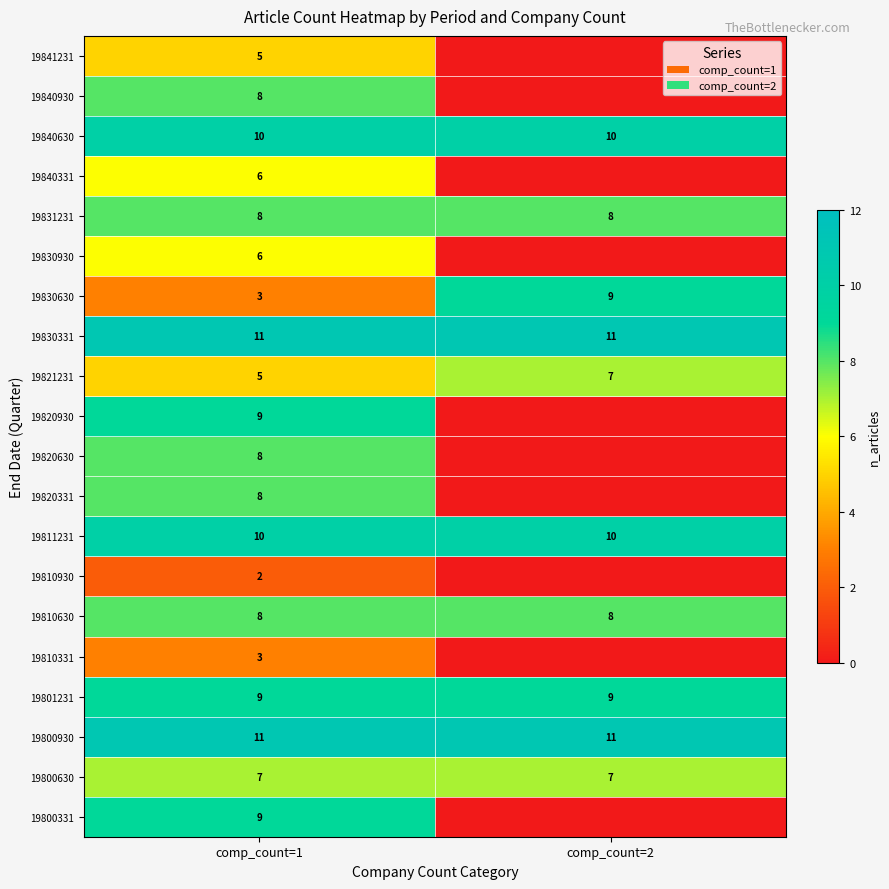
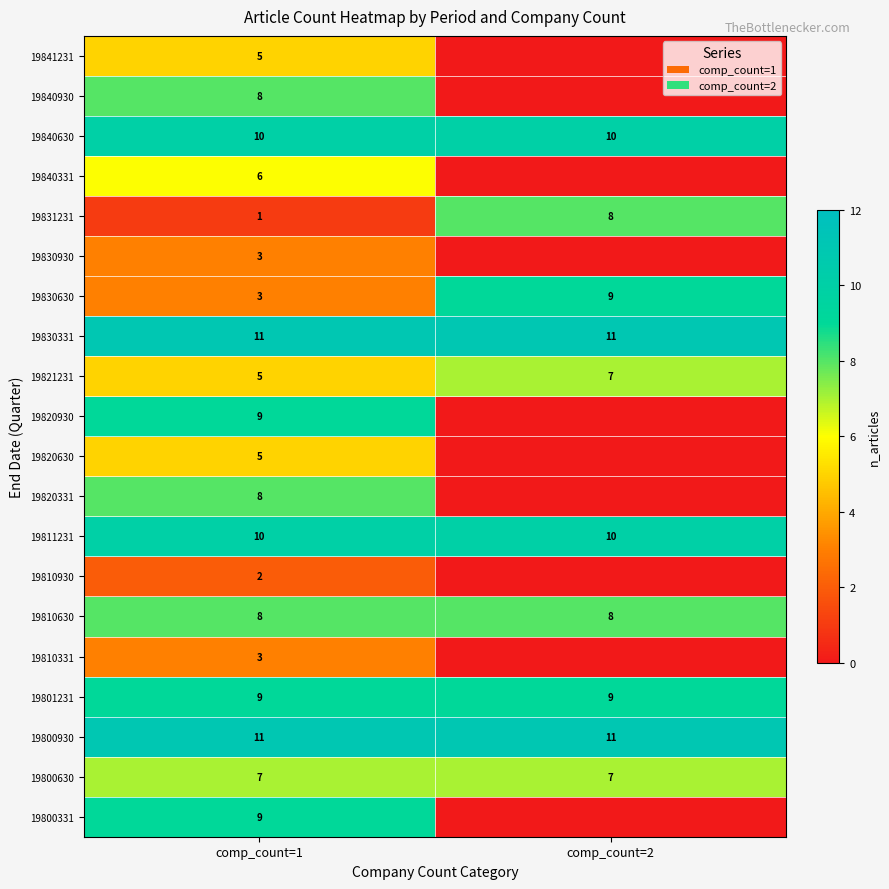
  {
    "19841231": {
      "comp_count=1": 5
    },
    "19840930": {
      "comp_count=1": 8
    },
    "19840630": {
      "comp_count=1": 10,
      "comp_count=2": 10
    },
    "19840331": {
      "comp_count=1": 6
    },
    "19831231": {
-     "comp_count=1": 8,
+     "comp_count=1": 1,
      "comp_count=2": 8
    },
    "19830930": {
-     "comp_count=1": 6
+     "comp_count=1": 3
    },
    "19830630": {
      "comp_count=1": 3,
      "comp_count=2": 9
    },
    "19830331": {
      "comp_count=1": 11,
      "comp_count=2": 11
    },
    "19821231": {
      "comp_count=1": 5,
      "comp_count=2": 7
    },
    "19820930": {
      "comp_count=1": 9
    },
    "19820630": {
-     "comp_count=1": 8
+     "comp_count=1": 5
    },
    "19820331": {
      "comp_count=1": 8
    },
    "19811231": {
      "comp_count=1": 10,
      "comp_count=2": 10
    },
    "19810930": {
      "comp_count=1": 2
    },
    "19810630": {
      "comp_count=1": 8,
      "comp_count=2": 8
    },
    "19810331": {
      "comp_count=1": 3
    },
    "19801231": {
      "comp_count=1": 9,
      "comp_count=2": 9
    },
    "19800930": {
      "comp_count=1": 11,
      "comp_count=2": 11
    },
    "19800630": {
      "comp_count=1": 7,
      "comp_count=2": 7
    },
    "19800331": {
      "comp_count=1": 9
    }
  }
